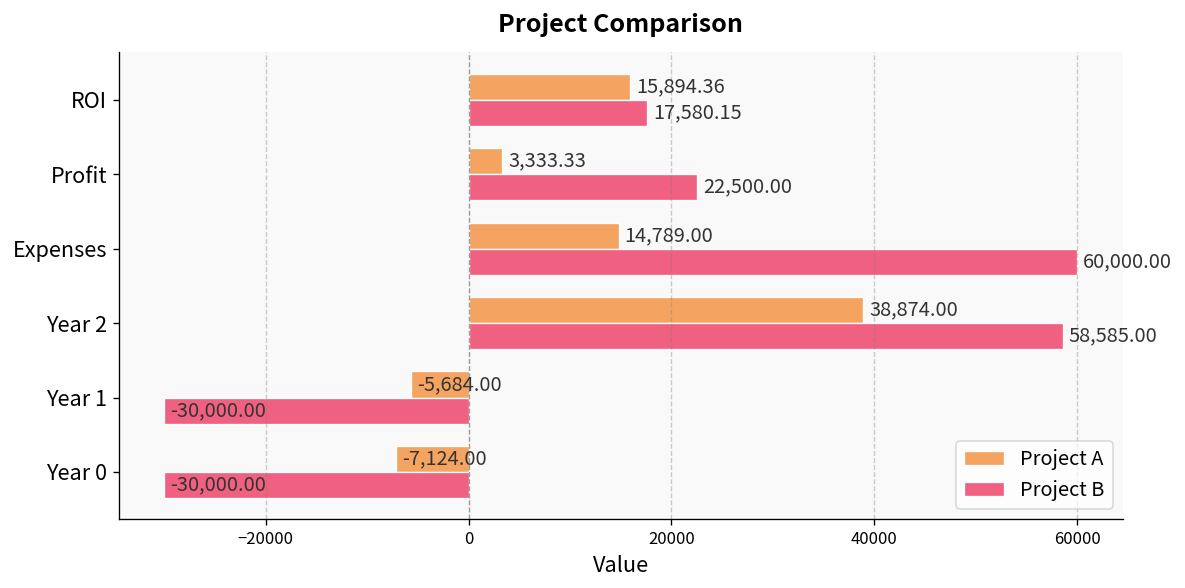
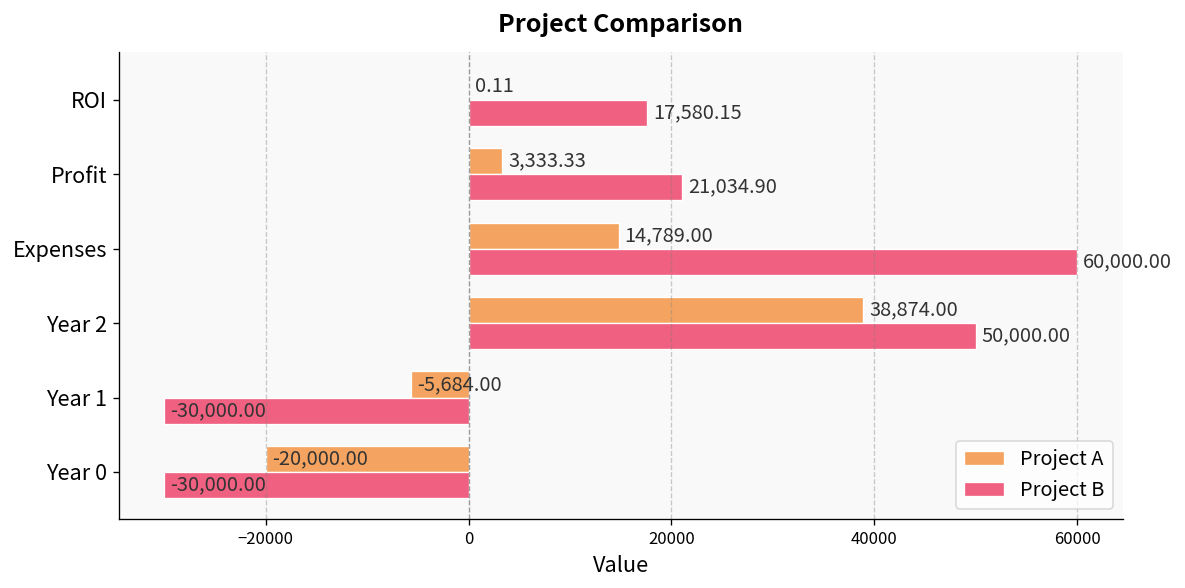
  {
    "Project A": {
-     "ROI": "15,894.36",
+     "ROI": "0.11",
      "Profit": "3,333.33",
      "Expenses": "14,789.00",
      "Year 2": "38,874.00",
      "Year 1": "-5,684.00",
-     "Year 0": "-7,124.00"
+     "Year 0": "-20,000.00"
    },
    "Project B": {
      "ROI": "17,580.15",
-     "Profit": "22,500.00",
+     "Profit": "21,034.90",
      "Expenses": "60,000.00",
-     "Year 2": "58,585.00",
+     "Year 2": "50,000.00",
      "Year 1": "-30,000.00",
      "Year 0": "-30,000.00"
    }
  }
